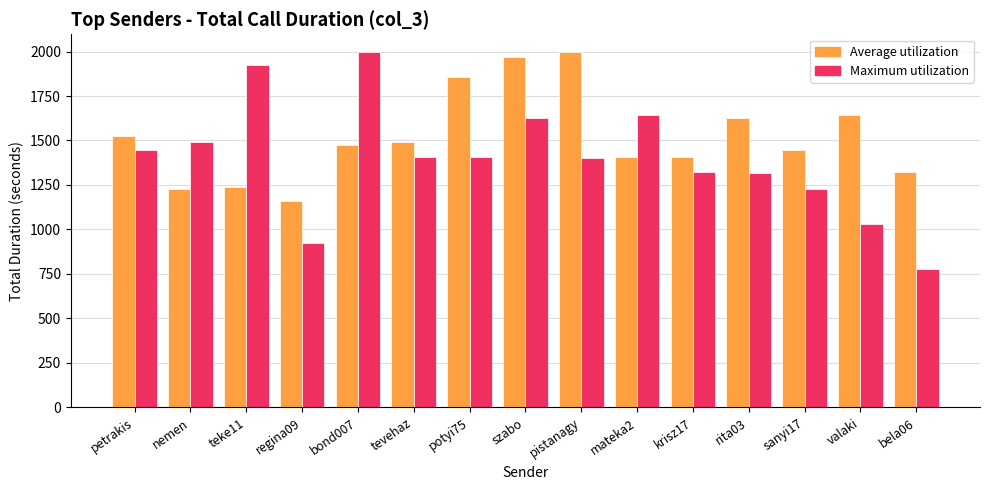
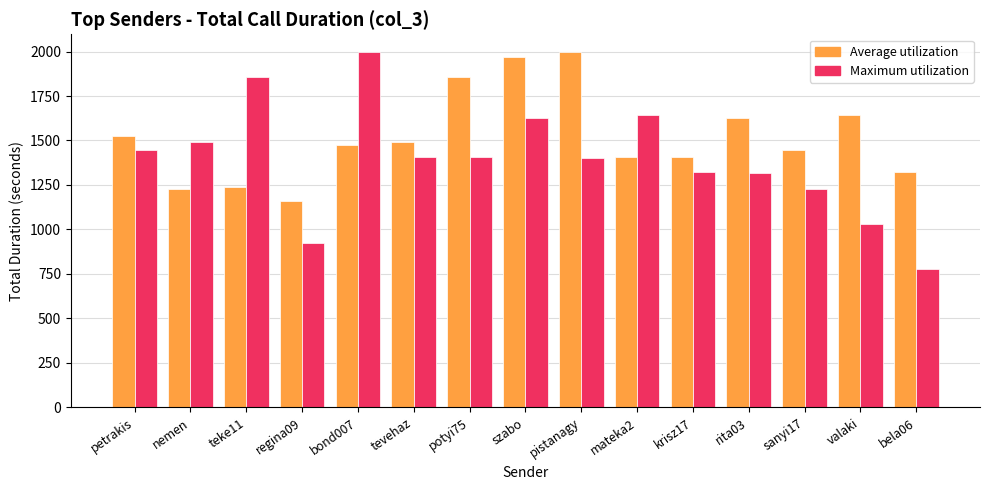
  {
    "Average utilization": {
      "petrakis": 1520,
      "nemen": 1230,
      "teke11": 1240,
      "regina09": 1160,
      "bond007": 1470,
      "tevehaz": 1490,
      "potyi75": 1860,
      "szabo": 1970,
      "pistanagy": 2000,
      "mateka2": 1410,
      "krisz17": 1410,
      "rita03": 1630,
      "sanyi17": 1450,
      "valaki": 1650,
      "bela06": 1320
    },
    "Maximum utilization": {
      "petrakis": 1440,
      "nemen": 1490,
-     "teke11": 1920,
+     "teke11": 1860,
      "regina09": 920,
      "bond007": 2000,
      "tevehaz": 1410,
      "potyi75": 1410,
      "szabo": 1630,
      "pistanagy": 1400,
      "mateka2": 1650,
      "krisz17": 1320,
      "rita03": 1320,
      "sanyi17": 1230,
      "valaki": 1030,
      "bela06": 780
    }
  }
